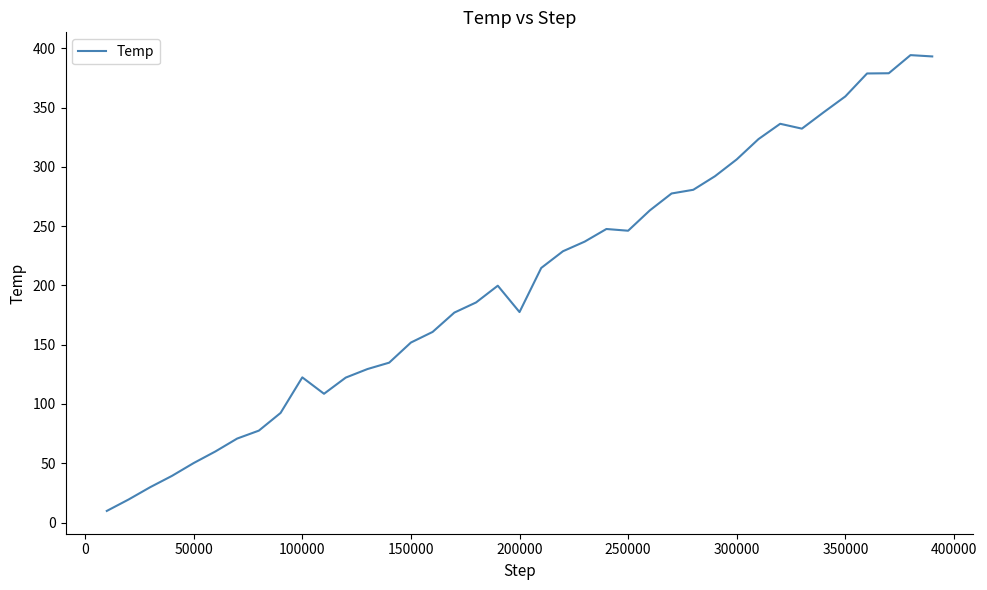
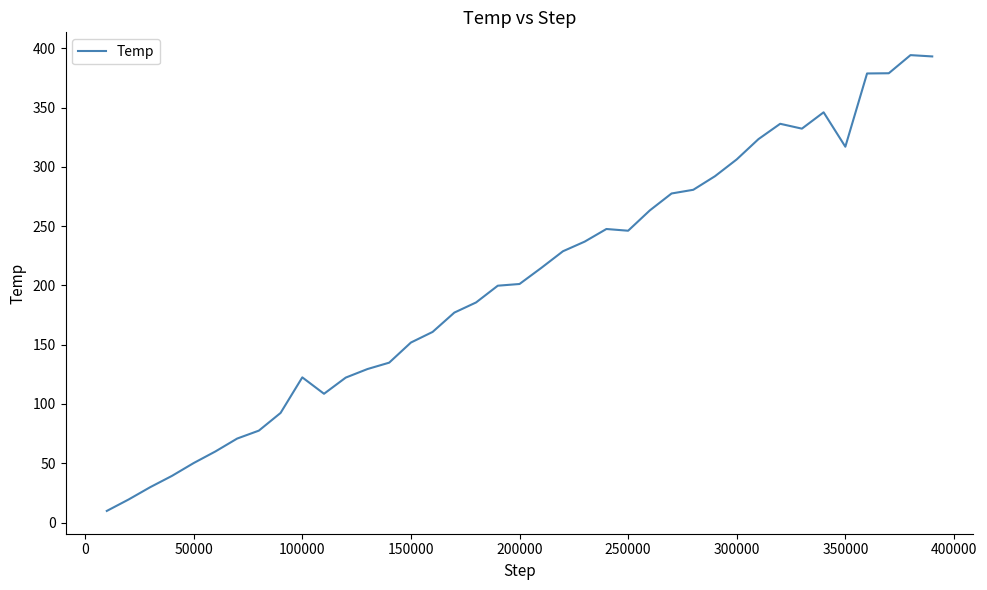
  {
    "50000": 50,
    "100000": 122,
    "150000": 152,
-   "200000": 178,
+   "200000": 201,
    "250000": 246,
    "300000": 306,
-   "350000": 359
+   "350000": 317
  }
